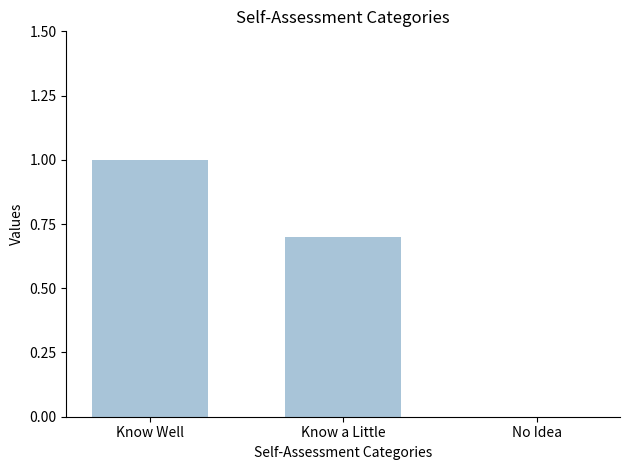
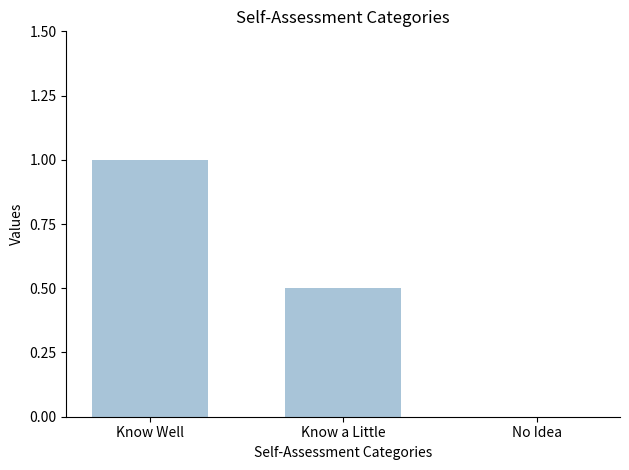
  {
    "Know Well": 1.0,
-   "Know a Little": 0.7,
+   "Know a Little": 0.5,
    "No Idea": 0.0
  }
